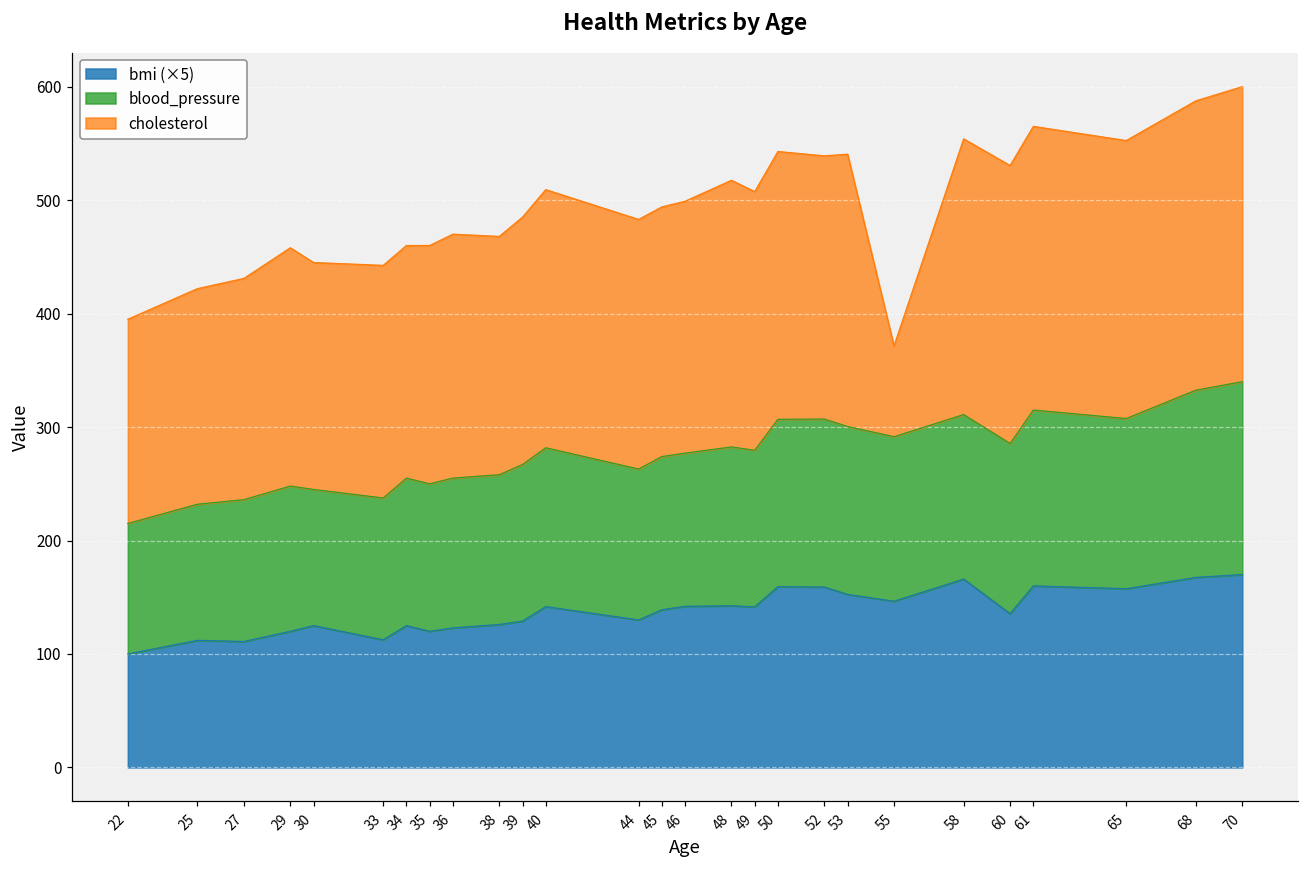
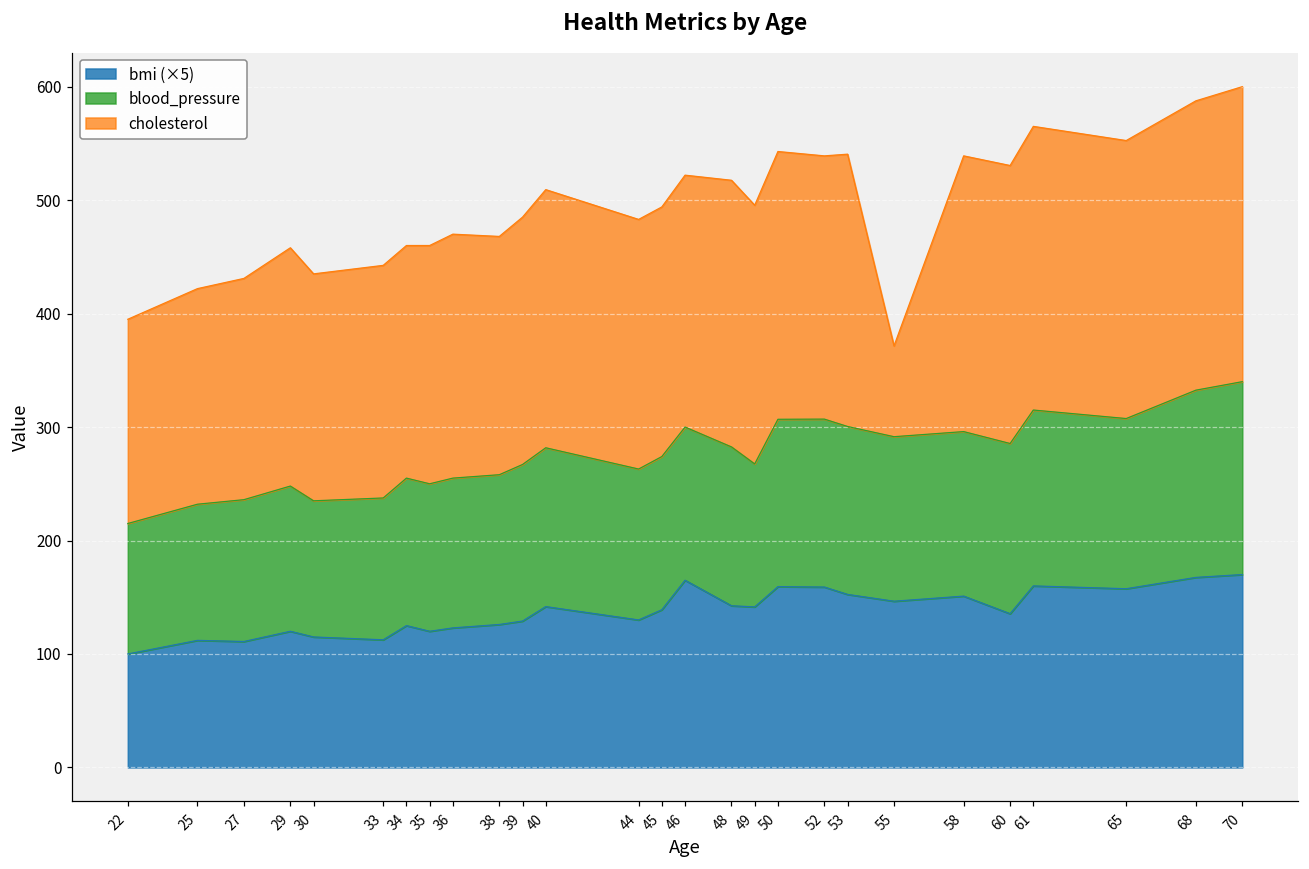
  {
    "bmi (×5)": {
      "22": 100,
      "25": 112,
      "27": 111,
      "29": 120,
-     "30": 125,
+     "30": 115,
      "33": 113,
      "34": 125,
      "35": 120,
      "36": 123,
      "38": 126,
      "39": 129,
      "40": 142,
      "44": 130,
      "45": 139,
-     "46": 142,
+     "46": 165,
      "48": 143,
      "49": 142,
      "50": 159,
      "52": 159,
      "53": 153,
      "55": 147,
-     "58": 166,
+     "58": 151,
      "60": 136,
      "61": 160,
      "65": 158,
      "68": 168,
      "70": 170
    },
    "blood_pressure": {
      "22": 115,
      "25": 120,
      "27": 125,
      "29": 128,
      "30": 120,
      "33": 125,
      "34": 130,
      "35": 130,
      "36": 132,
      "38": 132,
      "39": 138,
      "40": 140,
      "44": 133,
      "45": 135,
      "46": 135,
      "48": 140,
-     "49": 138,
+     "49": 126,
      "50": 148,
      "52": 148,
      "53": 148,
      "55": 145,
      "58": 145,
      "60": 150,
      "61": 155,
      "65": 150,
      "68": 165,
      "70": 170
    },
    "cholesterol": {
      "22": 180,
      "25": 190,
      "27": 195,
      "29": 210,
      "30": 200,
      "33": 205,
      "34": 205,
      "35": 210,
      "36": 215,
      "38": 210,
      "39": 218,
      "40": 228,
      "44": 220,
      "45": 220,
      "46": 222,
      "48": 235,
      "49": 228,
      "50": 236,
      "52": 232,
      "53": 240,
      "55": 80,
      "58": 243,
      "60": 245,
      "61": 250,
      "65": 245,
      "68": 255,
      "70": 260
    }
  }
